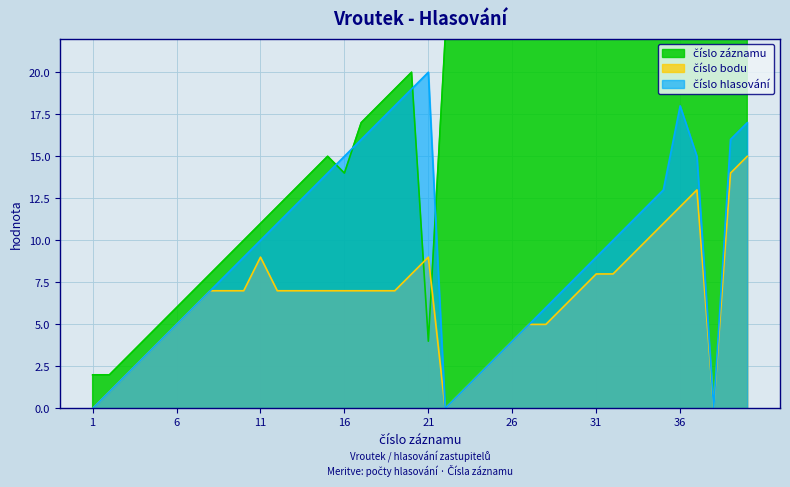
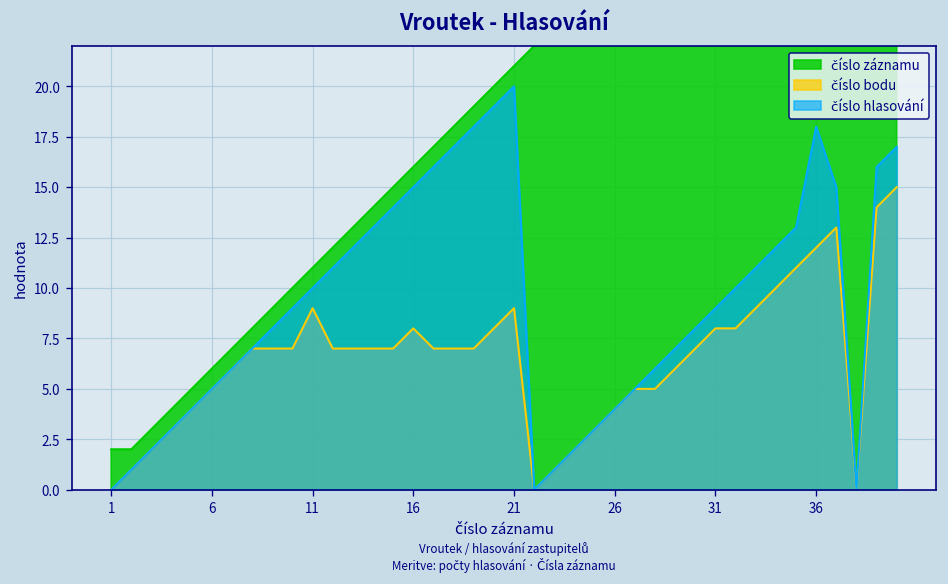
  {
    "číslo záznamu": {
      "1": 2,
      "6": 6,
      "11": 11,
-     "16": 14,
-     "21": 4
+     "16": 16,
+     "21": 21
    },
    "číslo bodu": {
      "11": 9,
-     "16": 7,
+     "16": 8,
      "21": 9,
      "31": 8,
      "36": 12
    },
    "číslo hlasování": {
      "11": 10,
      "16": 15,
      "21": 20,
      "31": 9,
      "36": 18
    }
  }
